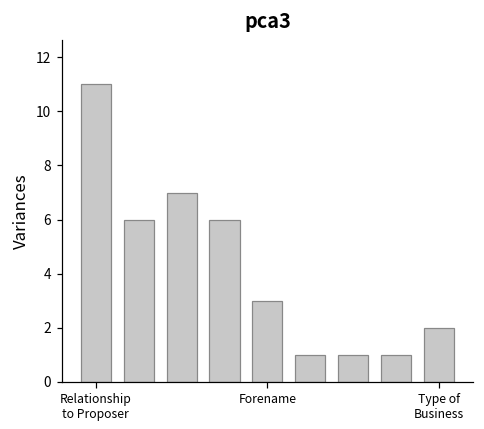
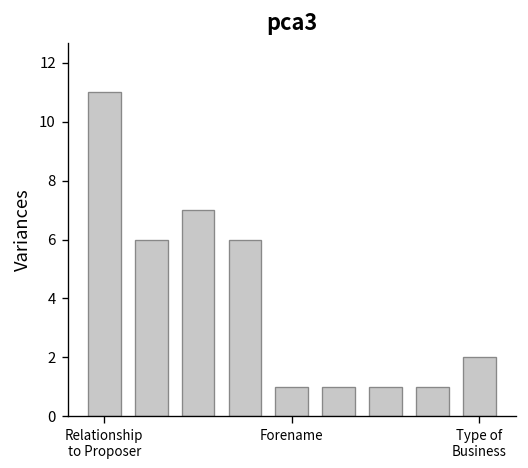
  {
    "Relationship to Proposer": 11,
-   "Forename": 3,
+   "Forename": 1,
    "Type of Business": 2
  }
